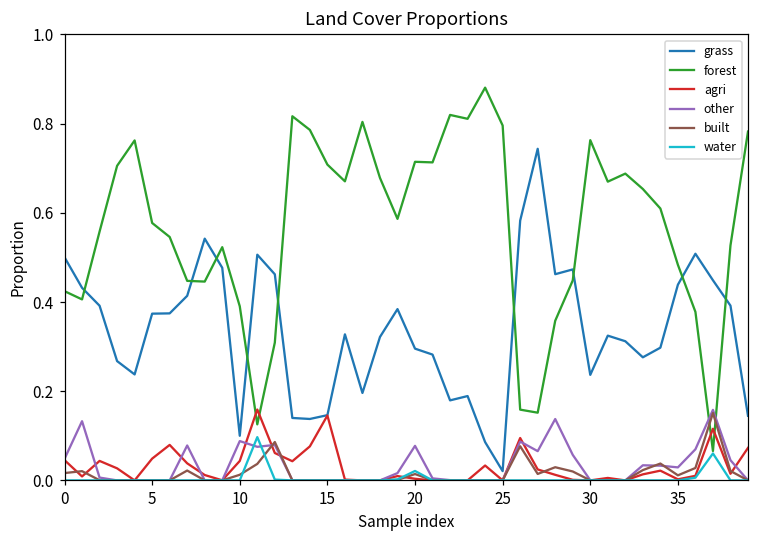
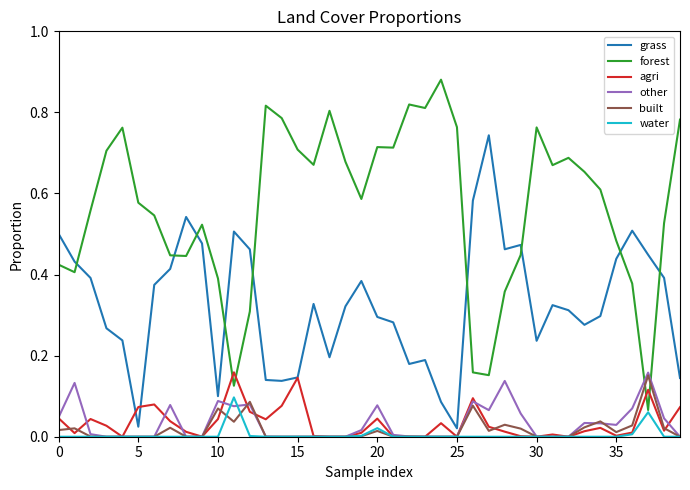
  {
    "grass": {
      "0": 0.50,
-     "5": 0.37,
+     "5": 0.02,
      "10": 0.10,
      "20": 0.30,
      "25": 0.02,
      "30": 0.24,
      "35": 0.44
    },
    "forest": {
      "0": 0.42,
      "5": 0.58,
      "10": 0.39,
      "15": 0.71,
      "20": 0.71,
-     "25": 0.80,
+     "25": 0.76,
      "30": 0.76,
      "35": 0.48
    },
    "agri": {
-     "5": 0.05,
+     "5": 0.07,
      "10": 0.04,
-     "20": 0.00
+     "20": 0.04
    },
    "other": {
      "10": 0.09,
      "20": 0.08,
      "35": 0.03
    },
    "built": {
      "0": 0.02,
-     "10": 0.01,
+     "10": 0.07,
      "20": 0.01,
      "35": 0.01
    },
    "water": {
      "0": 0.00,
      "10": 0.00,
      "20": 0.02
    }
  }
